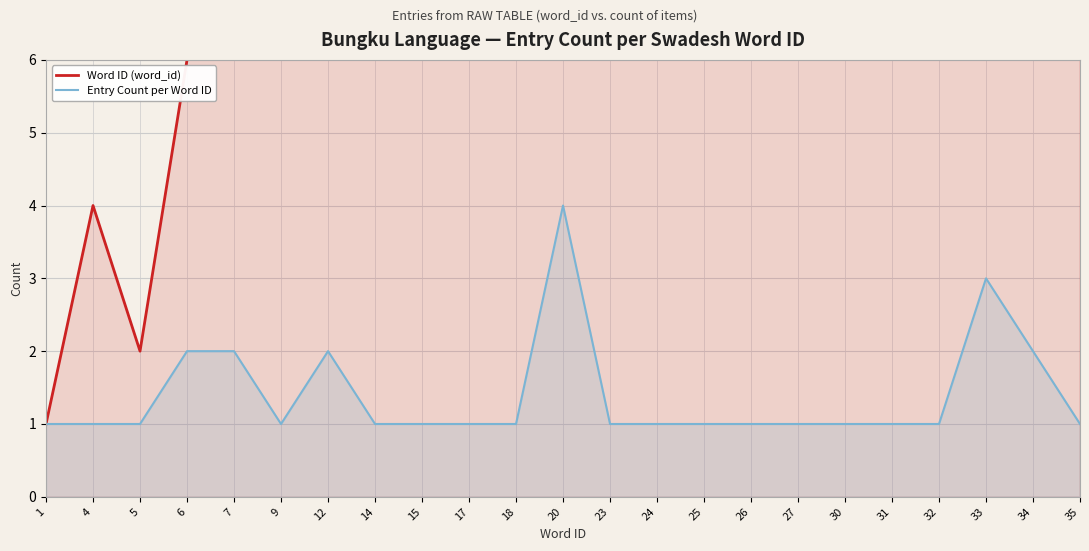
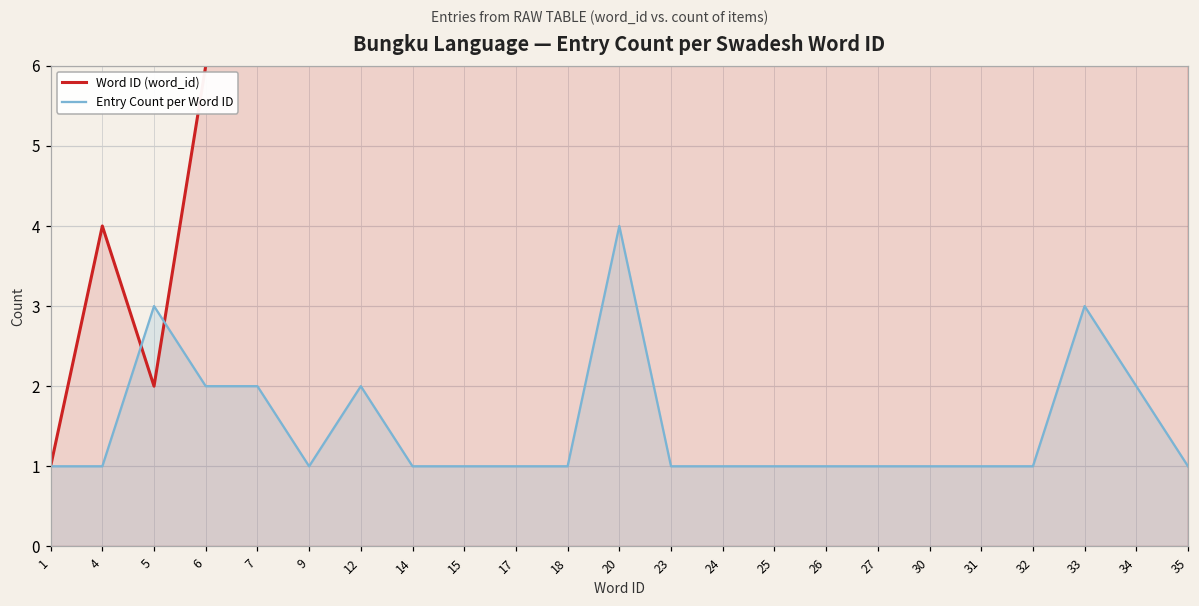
  {
    "Word ID (word_id)": {
      "4": 4,
      "5": 2,
      "6": 6
    },
    "Entry Count per Word ID": {
      "4": 1,
-     "5": 1,
+     "5": 3,
      "6": 2,
      "7": 2,
      "9": 1,
      "12": 2,
      "14": 1,
      "15": 1,
      "17": 1,
      "18": 1,
      "20": 4,
      "23": 1,
      "24": 1,
      "25": 1,
      "26": 1,
      "27": 1,
      "30": 1,
      "31": 1,
      "32": 1,
      "33": 3,
      "34": 2,
      "35": 1
    }
  }
